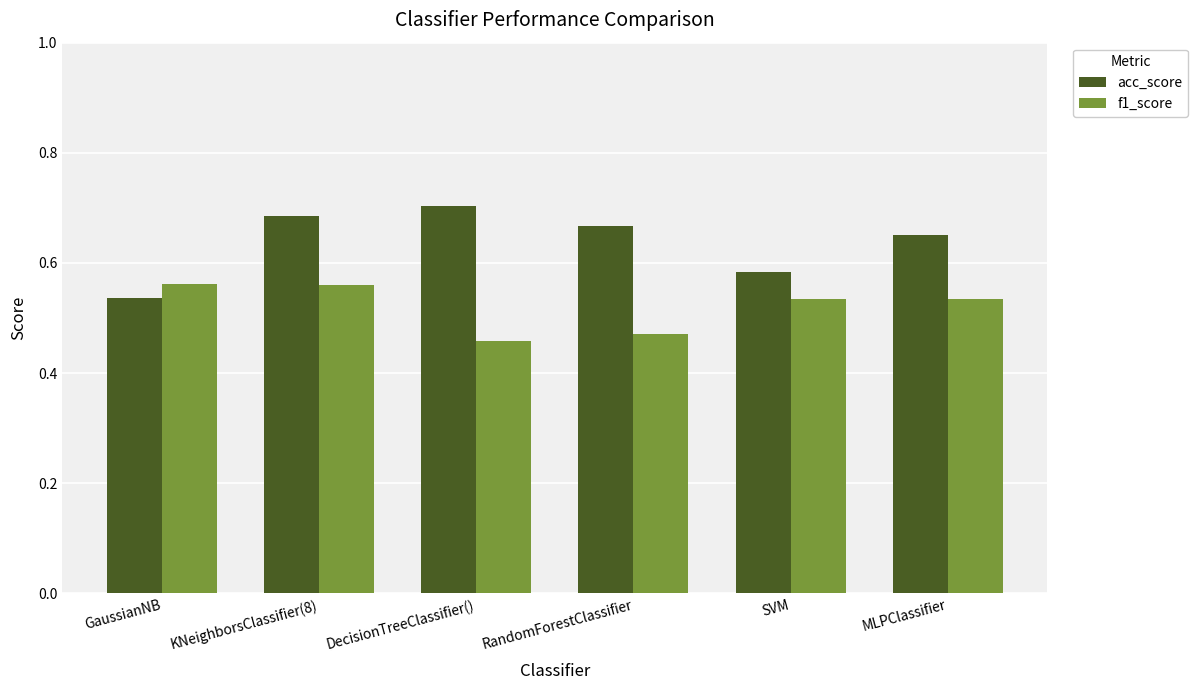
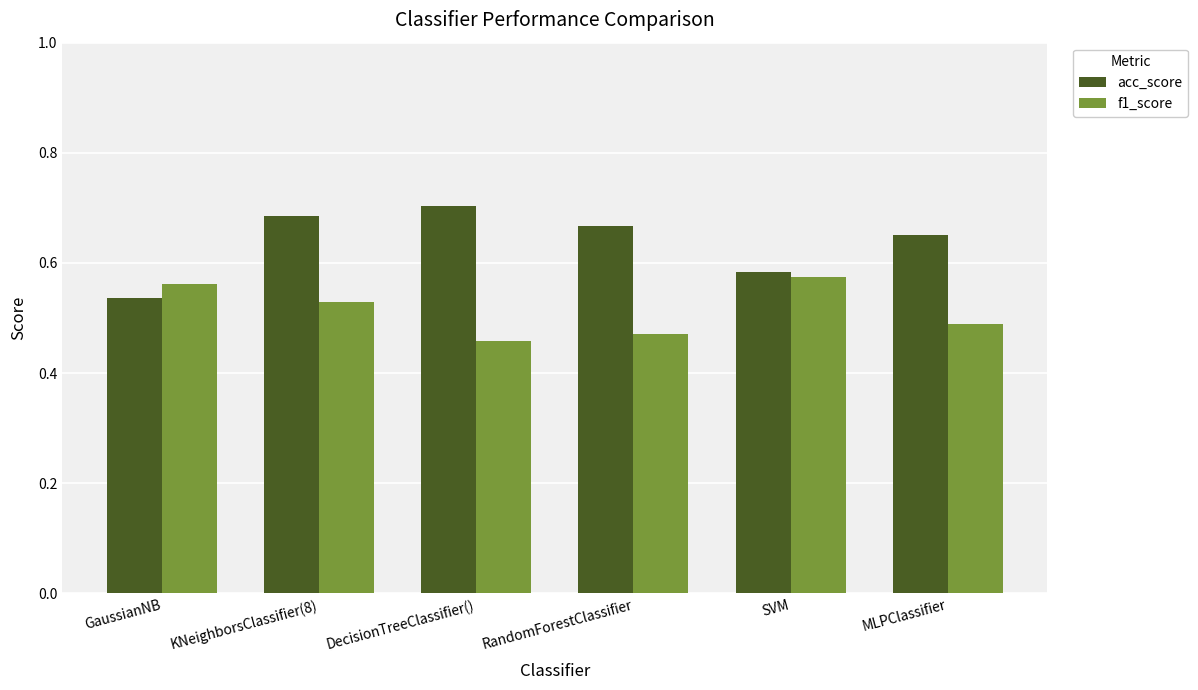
  {
    "acc_score": {
      "GaussianNB": 0.54,
      "KNeighborsClassifier(8)": 0.69,
      "DecisionTreeClassifier()": 0.70,
      "RandomForestClassifier": 0.67,
      "SVM": 0.58,
      "MLPClassifier": 0.65
    },
    "f1_score": {
      "GaussianNB": 0.56,
-     "KNeighborsClassifier(8)": 0.56,
+     "KNeighborsClassifier(8)": 0.53,
      "DecisionTreeClassifier()": 0.46,
      "RandomForestClassifier": 0.47,
-     "SVM": 0.54,
-     "MLPClassifier": 0.53
+     "SVM": 0.57,
+     "MLPClassifier": 0.49
    }
  }
